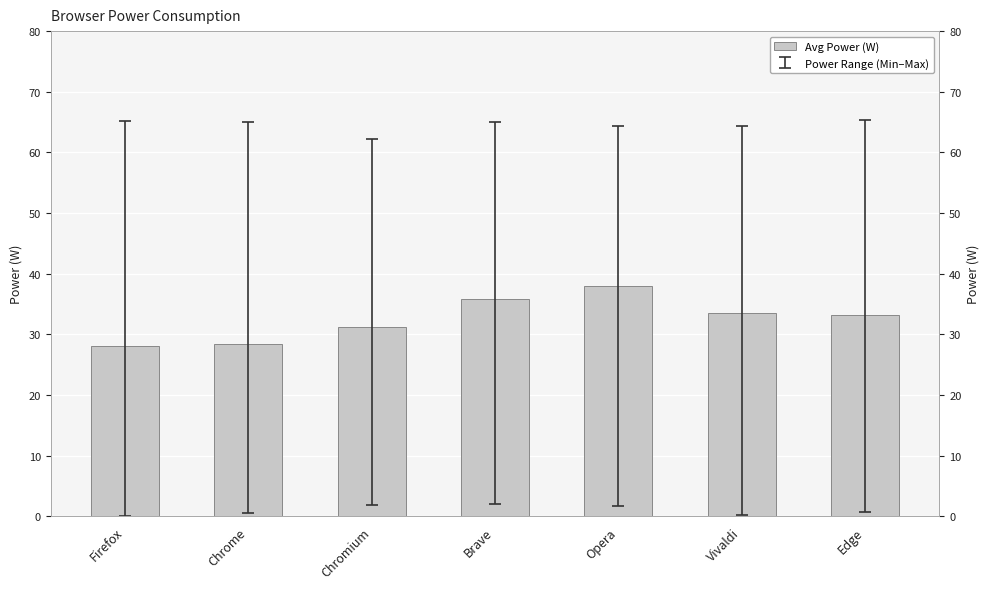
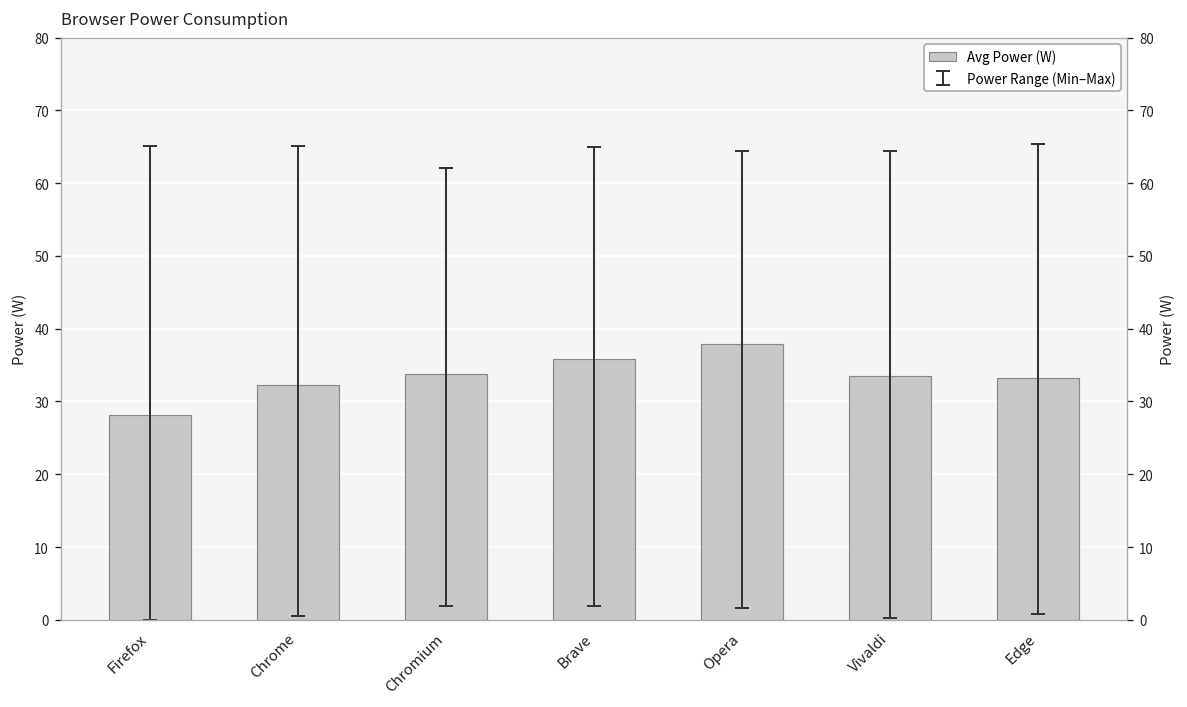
  {
    "Avg Power (W)": {
      "Firefox": 28,
-     "Chrome": 28,
-     "Chromium": 31,
+     "Chrome": 32,
+     "Chromium": 34,
      "Brave": 36,
      "Opera": 38,
      "Vivaldi": 34,
      "Edge": 33
    }
  }
